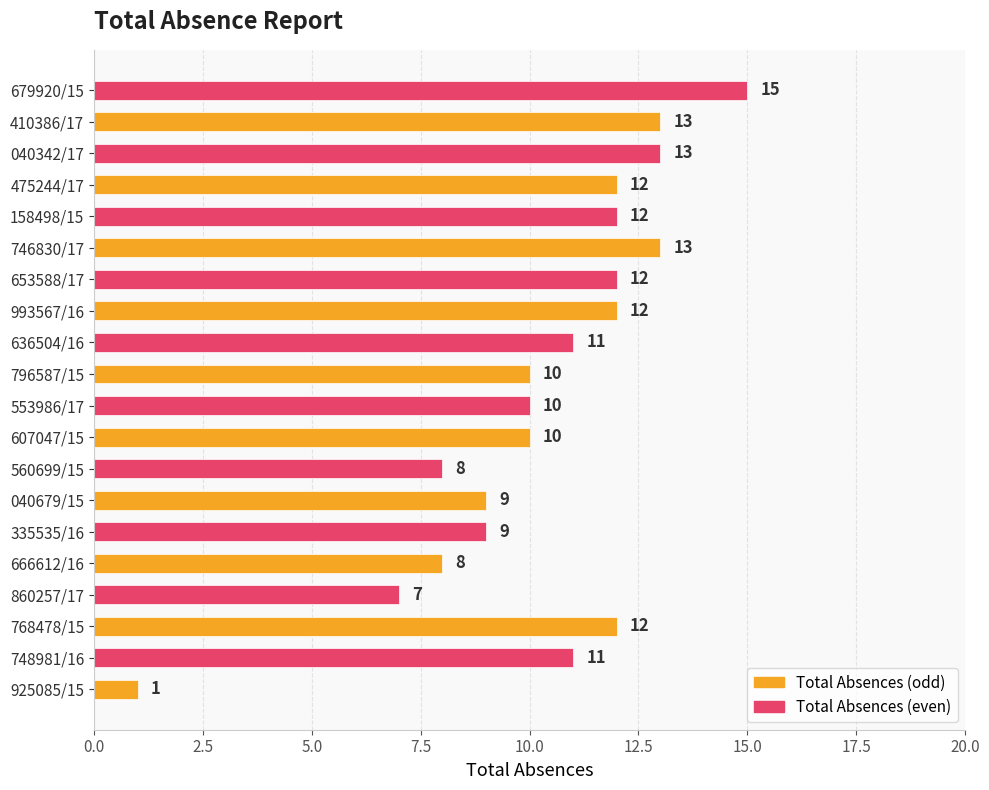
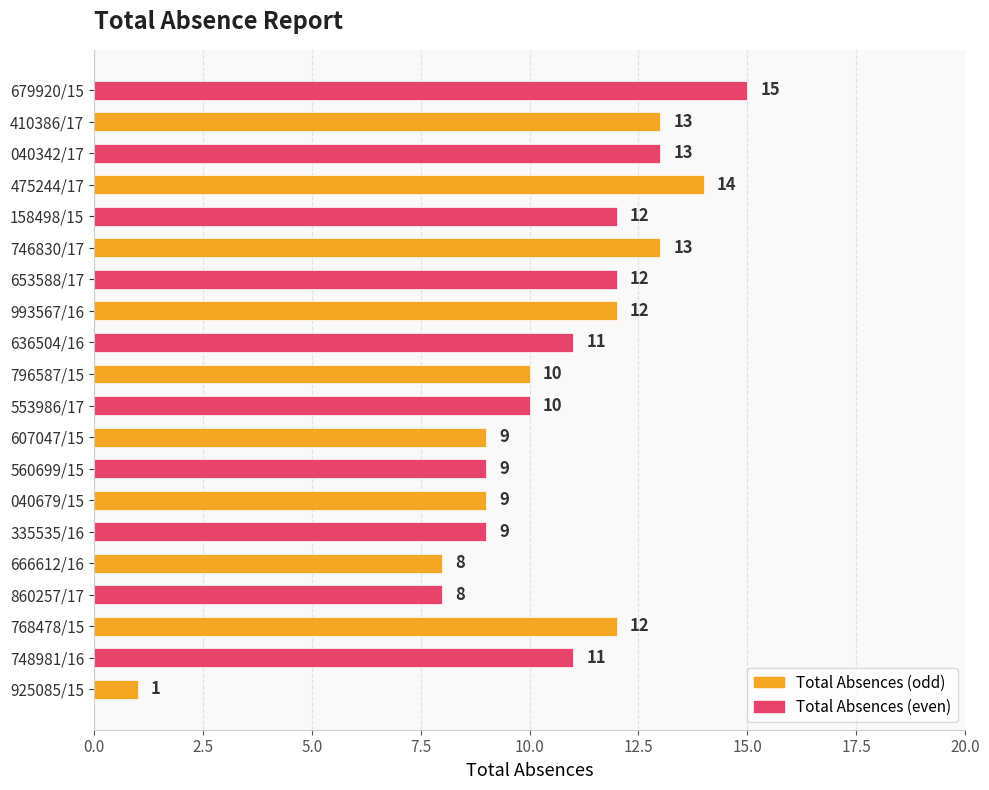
  {
    "679920/15": 15,
    "410386/17": 13,
    "040342/17": 13,
-   "475244/17": 12,
+   "475244/17": 14,
    "158498/15": 12,
    "746830/17": 13,
    "653588/17": 12,
    "993567/16": 12,
    "636504/16": 11,
    "796587/15": 10,
    "553986/17": 10,
-   "607047/15": 10,
-   "560699/15": 8,
+   "607047/15": 9,
+   "560699/15": 9,
    "040679/15": 9,
    "335535/16": 9,
    "666612/16": 8,
-   "860257/17": 7,
+   "860257/17": 8,
    "768478/15": 12,
    "748981/16": 11,
    "925085/15": 1
  }
